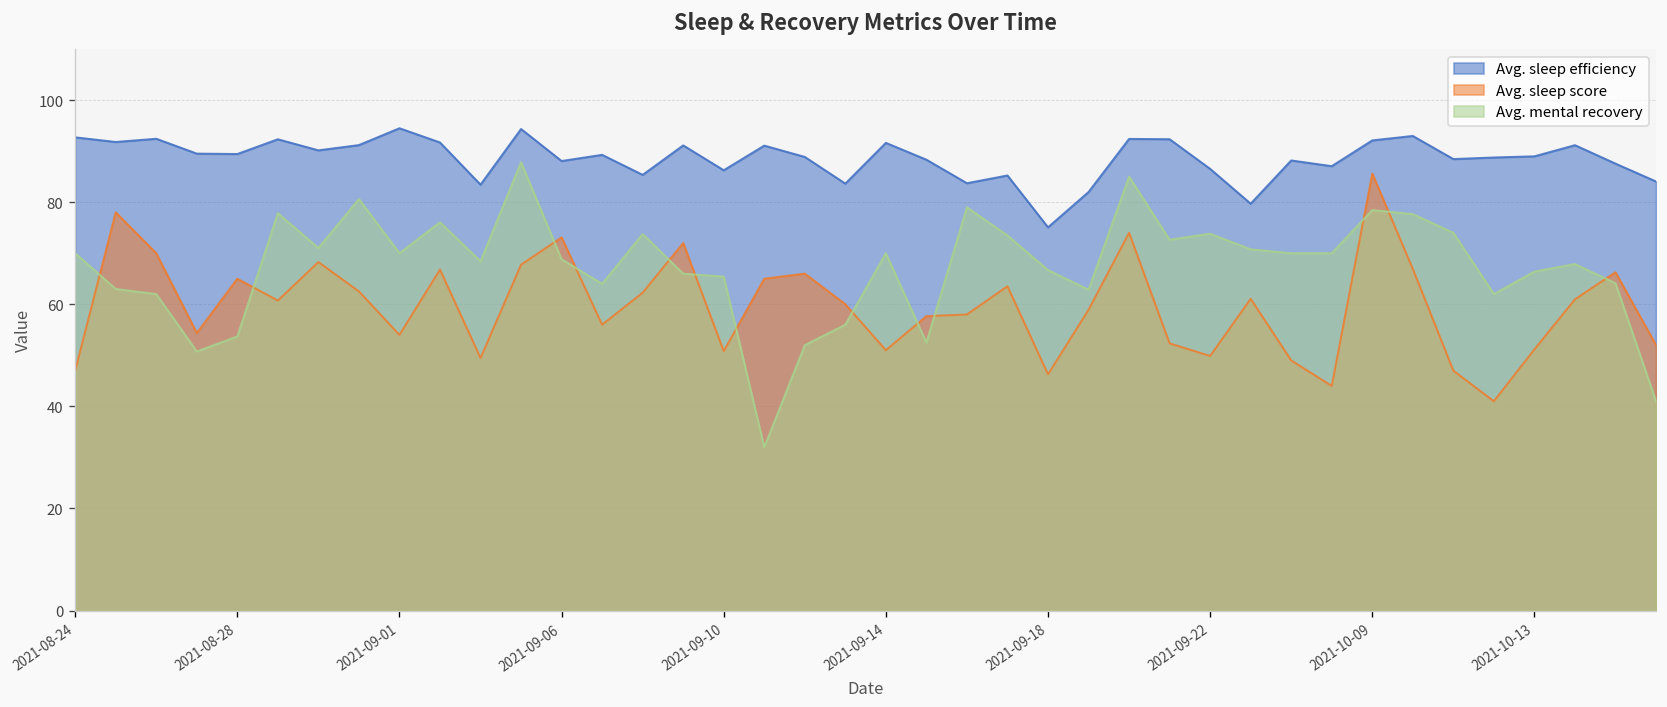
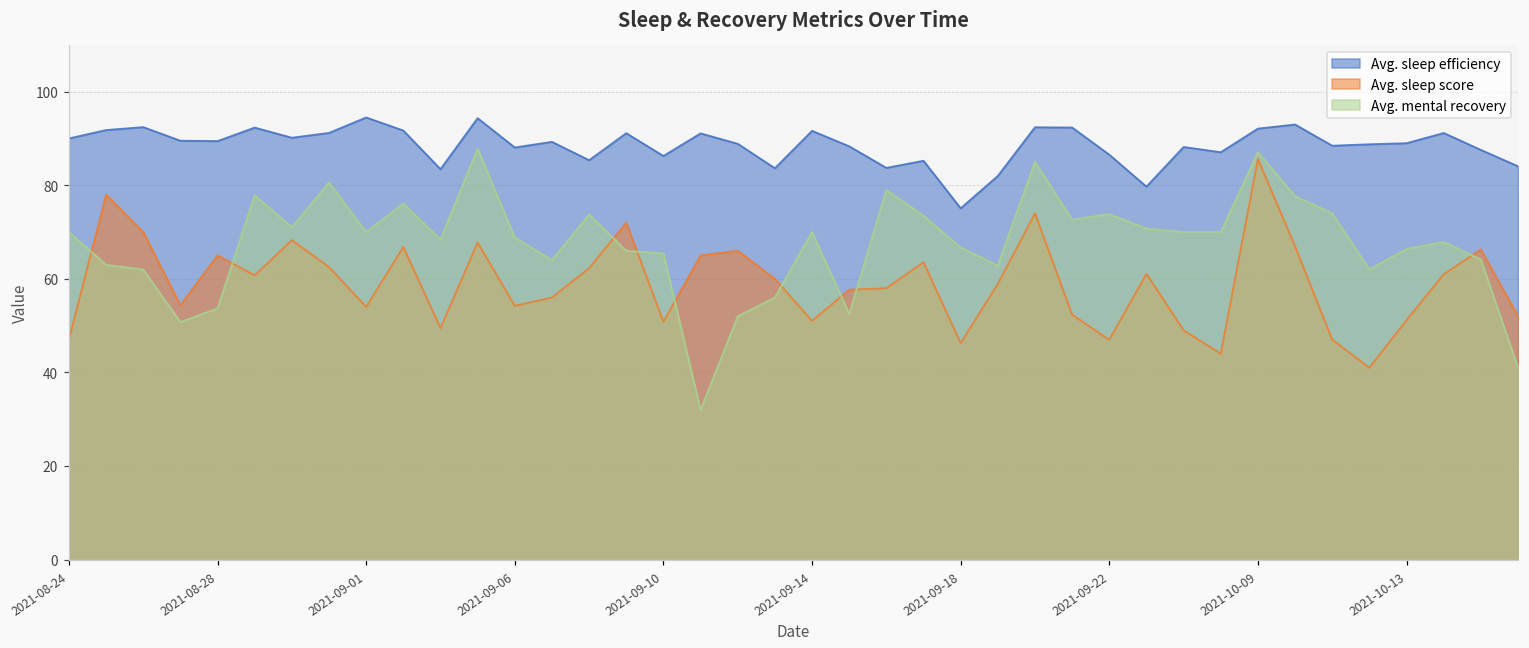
  {
    "Avg. sleep efficiency": {
-     "2021-08-24": 93,
+     "2021-08-24": 90,
      "2021-08-28": 89,
      "2021-09-01": 94,
      "2021-09-06": 88,
      "2021-09-10": 86,
      "2021-09-14": 92,
      "2021-09-18": 75,
      "2021-09-22": 87,
      "2021-10-09": 92,
      "2021-10-13": 89
    },
    "Avg. sleep score": {
      "2021-08-24": 47,
      "2021-08-28": 65,
      "2021-09-01": 54,
-     "2021-09-06": 73,
+     "2021-09-06": 54,
      "2021-09-10": 51,
      "2021-09-14": 51,
      "2021-09-18": 46,
-     "2021-09-22": 50,
+     "2021-09-22": 47,
      "2021-10-09": 86,
      "2021-10-13": 51
    },
    "Avg. mental recovery": {
      "2021-08-24": 70,
      "2021-08-28": 54,
      "2021-09-01": 70,
      "2021-09-06": 69,
      "2021-09-10": 65,
      "2021-09-14": 70,
      "2021-09-18": 67,
      "2021-09-22": 74,
-     "2021-10-09": 78,
+     "2021-10-09": 87,
      "2021-10-13": 66
    }
  }
